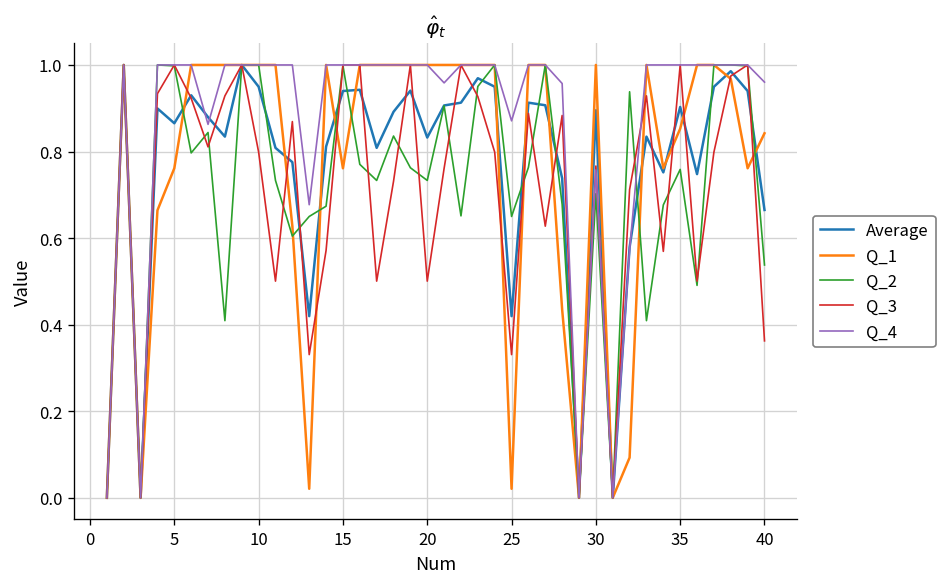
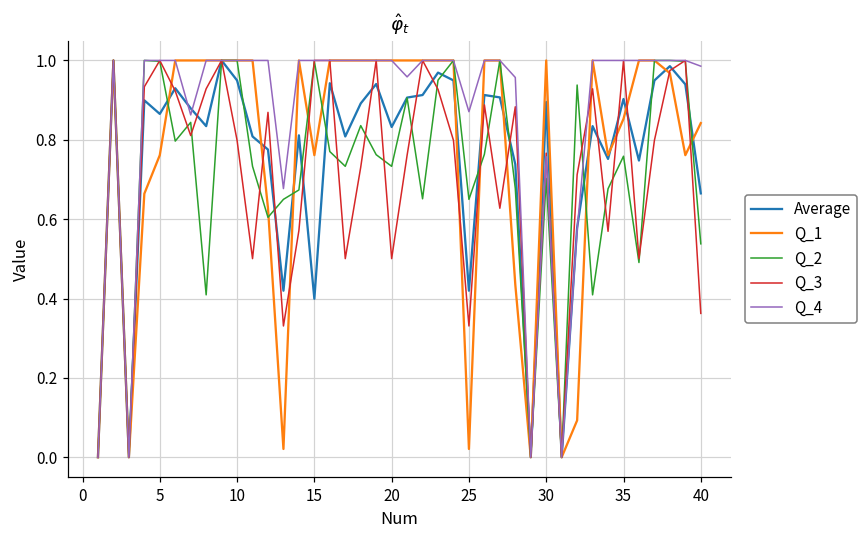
  {
    "Average": {
      "5": 0.87,
      "10": 0.95,
-     "15": 0.94,
+     "15": 0.40,
      "20": 0.83,
      "25": 0.42,
      "30": 0.90,
      "35": 0.90,
      "40": 0.67
    },
    "Q_1": {
      "5": 0.76,
      "15": 0.76,
      "25": 0.02,
      "30": 1.00,
      "35": 0.85,
      "40": 0.84
    },
    "Q_2": {
      "20": 0.73,
      "25": 0.65,
      "30": 0.70,
      "35": 0.76,
      "40": 0.54
    },
    "Q_3": {
      "10": 0.80,
      "20": 0.50,
      "25": 0.33,
      "30": 0.77,
      "40": 0.36
    },
    "Q_4": {
      "25": 0.87,
      "30": 0.76,
-     "40": 0.96
+     "40": 0.99
    }
  }
